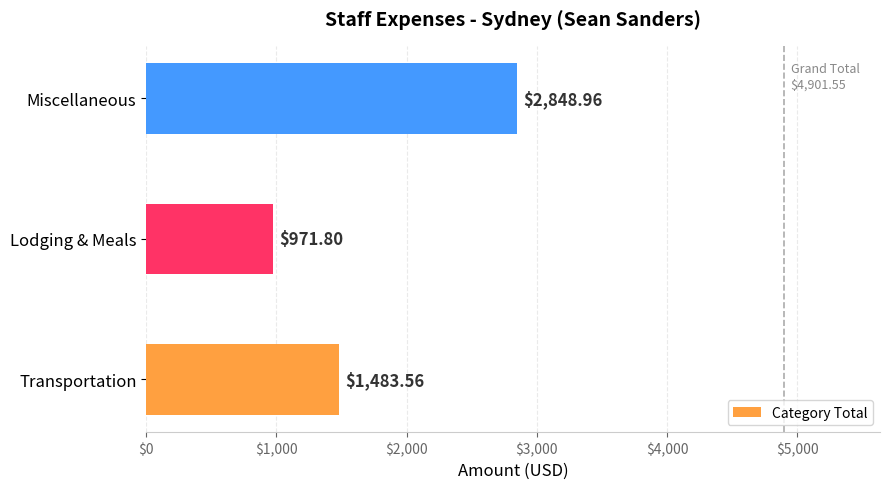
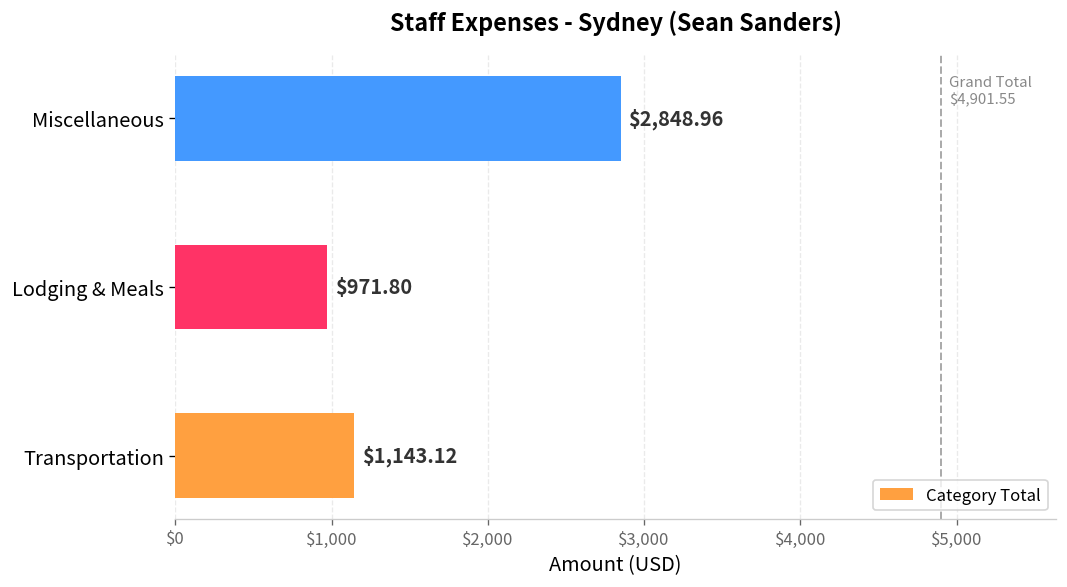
  {
    "Miscellaneous": "$2,848.96",
    "Lodging & Meals": "$971.80",
-   "Transportation": "$1,483.56"
+   "Transportation": "$1,143.12"
  }
